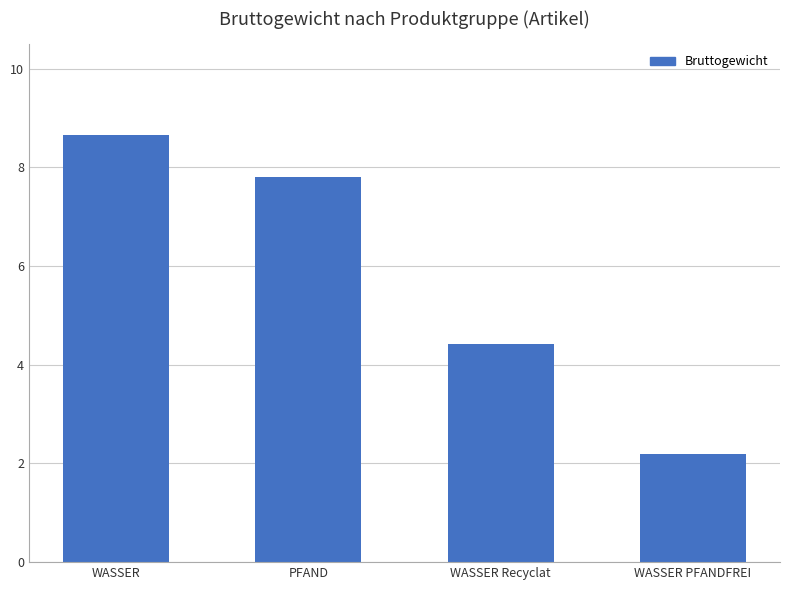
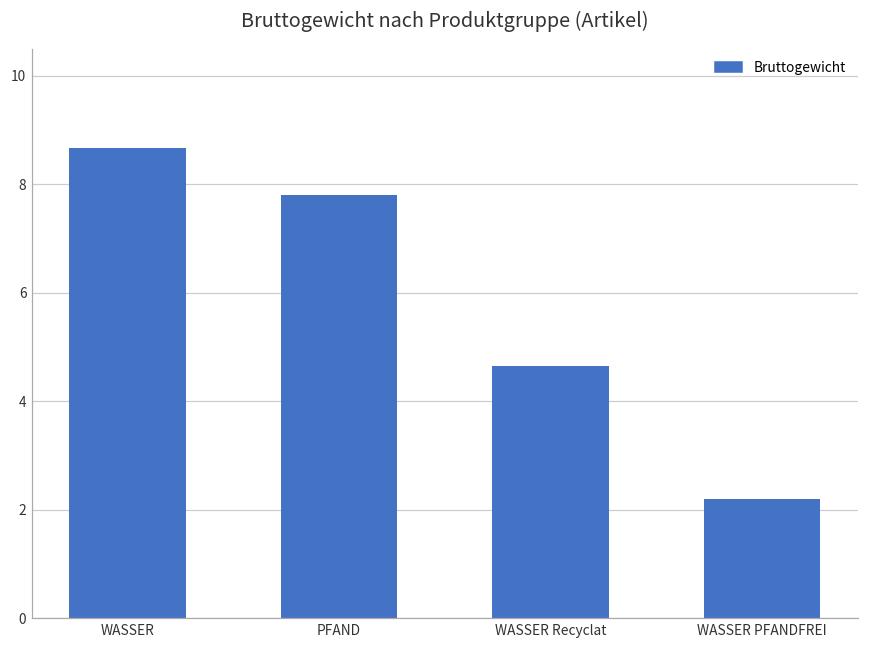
  {
    "WASSER": 8.7,
    "PFAND": 7.8,
-   "WASSER Recyclat": 4.4,
+   "WASSER Recyclat": 4.7,
    "WASSER PFANDFREI": 2.2
  }
